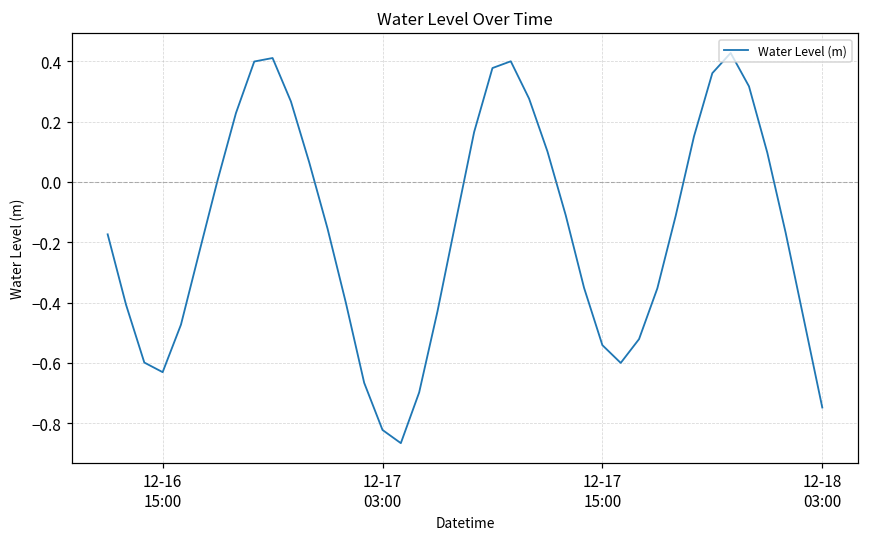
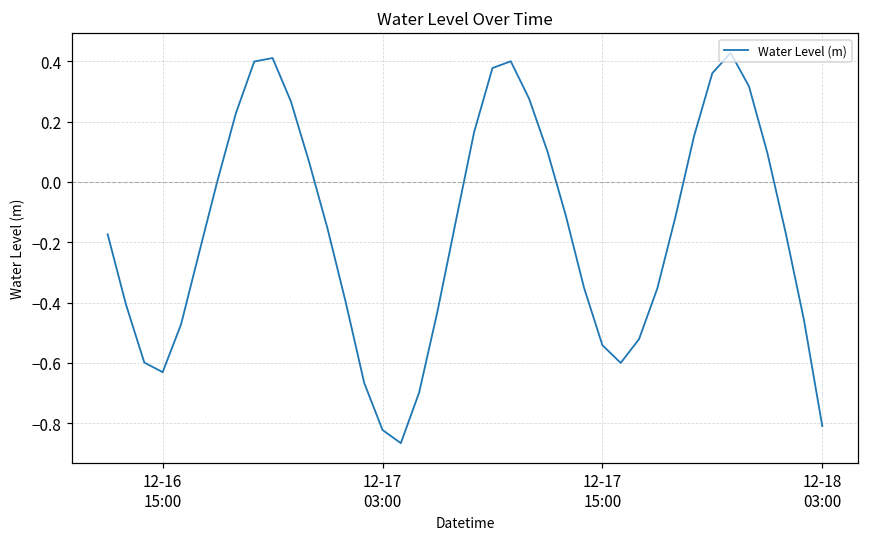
  {
    "12-16 15:00": -0.63,
    "12-17 03:00": -0.82,
    "12-17 15:00": -0.54,
-   "12-18 03:00": -0.75
+   "12-18 03:00": -0.81
  }
